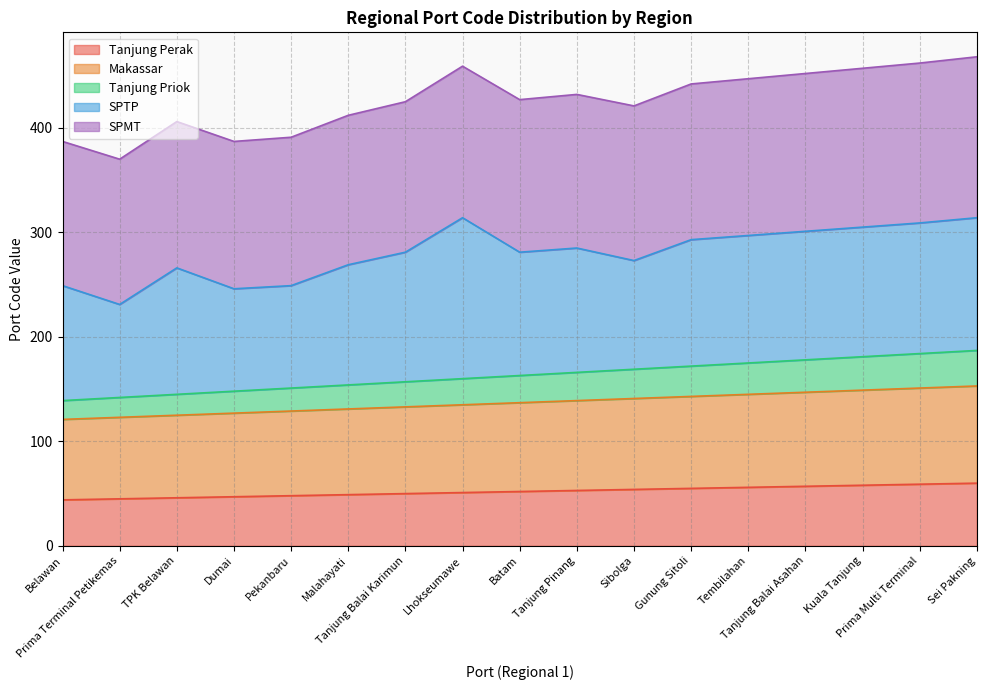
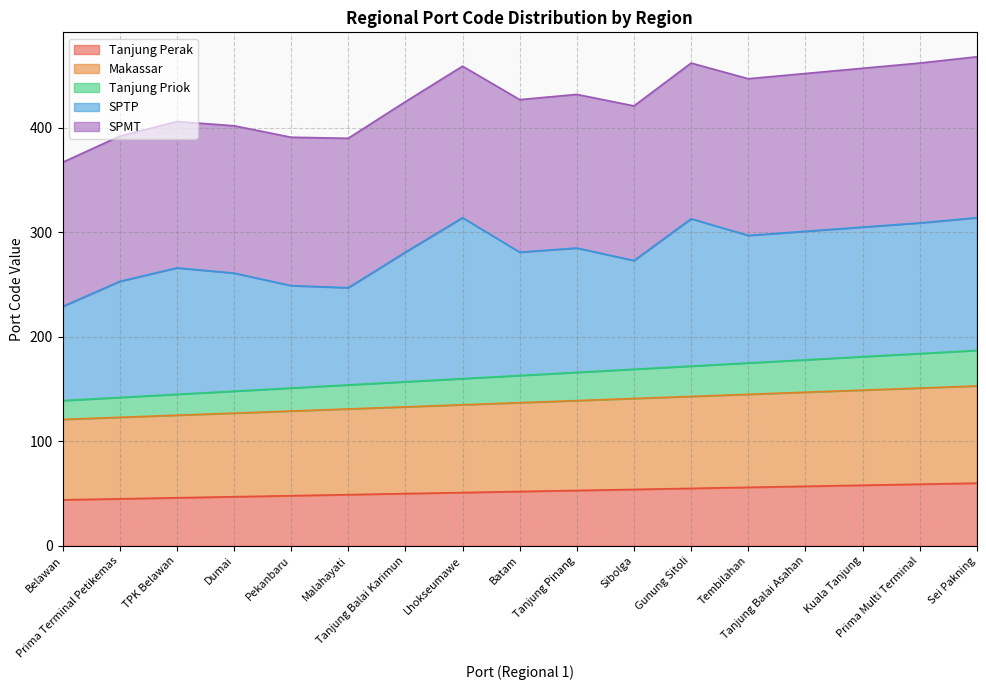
  {
    "Tanjung Priok": {
      "Belawan": 18,
      "Prima Terminal Petikemas": 19,
      "TPK Belawan": 20,
      "Dumai": 21,
      "Pekanbaru": 22,
      "Malahayati": 23,
      "Tanjung Balai Karimun": 24,
      "Lhokseumawe": 25,
      "Batam": 26,
      "Tanjung Pinang": 27,
      "Sibolga": 28,
      "Gunung Sitoli": 29,
      "Tembilahan": 30,
      "Tanjung Balai Asahan": 31,
      "Kuala Tanjung": 32,
      "Prima Multi Terminal": 33,
      "Sei Pakning": 34
    },
    "SPTP": {
-     "Belawan": 110,
-     "Prima Terminal Petikemas": 89,
+     "Belawan": 90,
+     "Prima Terminal Petikemas": 111,
      "TPK Belawan": 121,
-     "Dumai": 98,
+     "Dumai": 113,
      "Pekanbaru": 98,
-     "Malahayati": 115,
+     "Malahayati": 93,
      "Tanjung Balai Karimun": 124,
      "Lhokseumawe": 154,
      "Batam": 118,
      "Tanjung Pinang": 119,
      "Sibolga": 104,
-     "Gunung Sitoli": 121,
+     "Gunung Sitoli": 141,
      "Tembilahan": 122,
      "Tanjung Balai Asahan": 123,
      "Kuala Tanjung": 124,
      "Prima Multi Terminal": 125,
      "Sei Pakning": 127
    },
    "SPMT": {
      "Belawan": 138,
      "Dumai": 141,
      "Pekanbaru": 142,
      "Malahayati": 143,
      "Tanjung Balai Karimun": 144,
      "Lhokseumawe": 145,
      "Batam": 146,
      "Tanjung Pinang": 147,
      "Sibolga": 148,
      "Gunung Sitoli": 149,
      "Tembilahan": 150,
      "Tanjung Balai Asahan": 151,
      "Kuala Tanjung": 152,
      "Prima Multi Terminal": 153,
      "Sei Pakning": 154
    }
  }
